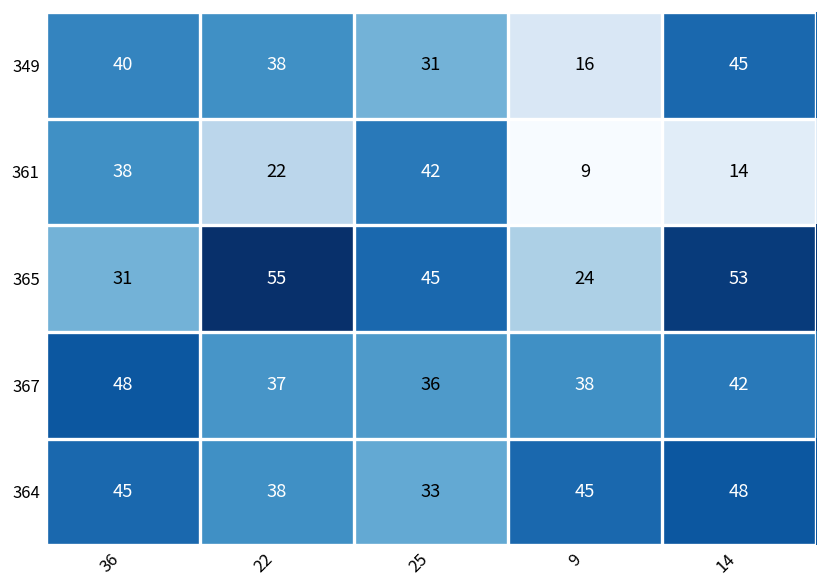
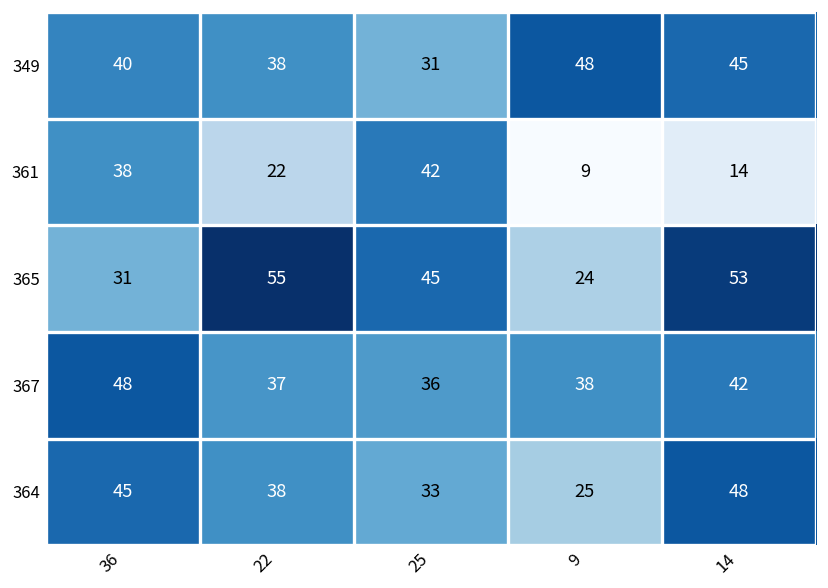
  {
    "349": {
      "36": 40,
      "22": 38,
      "25": 31,
-     "9": 16,
+     "9": 48,
      "14": 45
    },
    "361": {
      "36": 38,
      "22": 22,
      "25": 42,
      "9": 9,
      "14": 14
    },
    "365": {
      "36": 31,
      "22": 55,
      "25": 45,
      "9": 24,
      "14": 53
    },
    "367": {
      "36": 48,
      "22": 37,
      "25": 36,
      "9": 38,
      "14": 42
    },
    "364": {
      "36": 45,
      "22": 38,
      "25": 33,
-     "9": 45,
+     "9": 25,
      "14": 48
    }
  }
